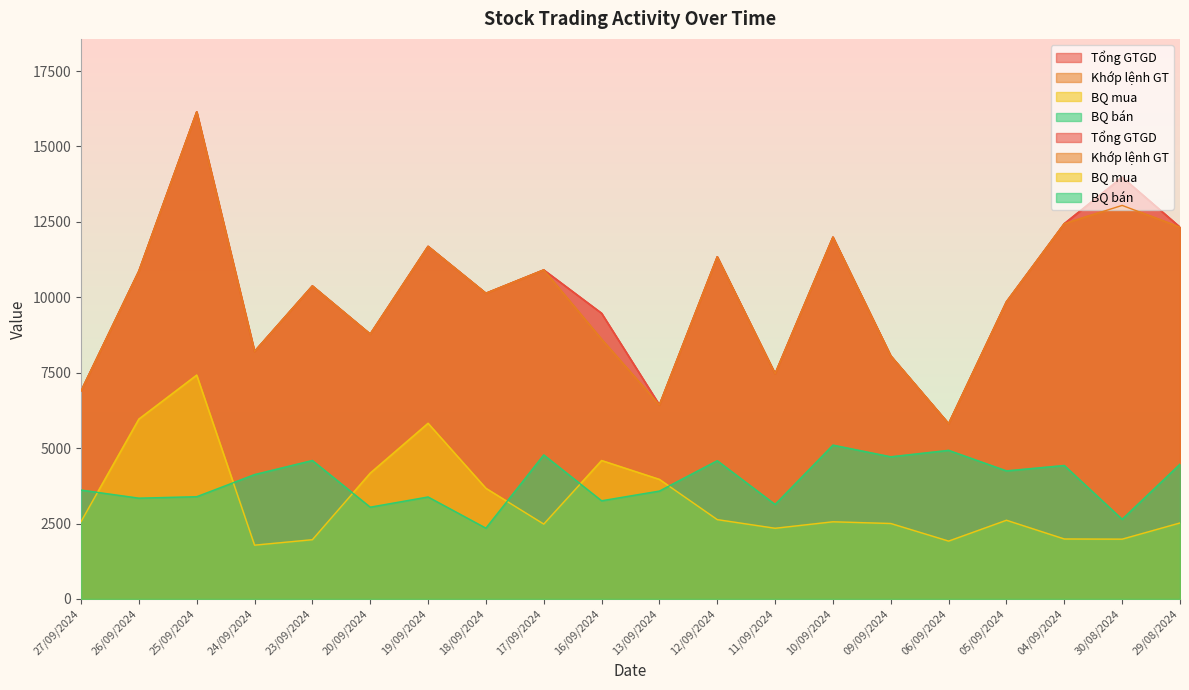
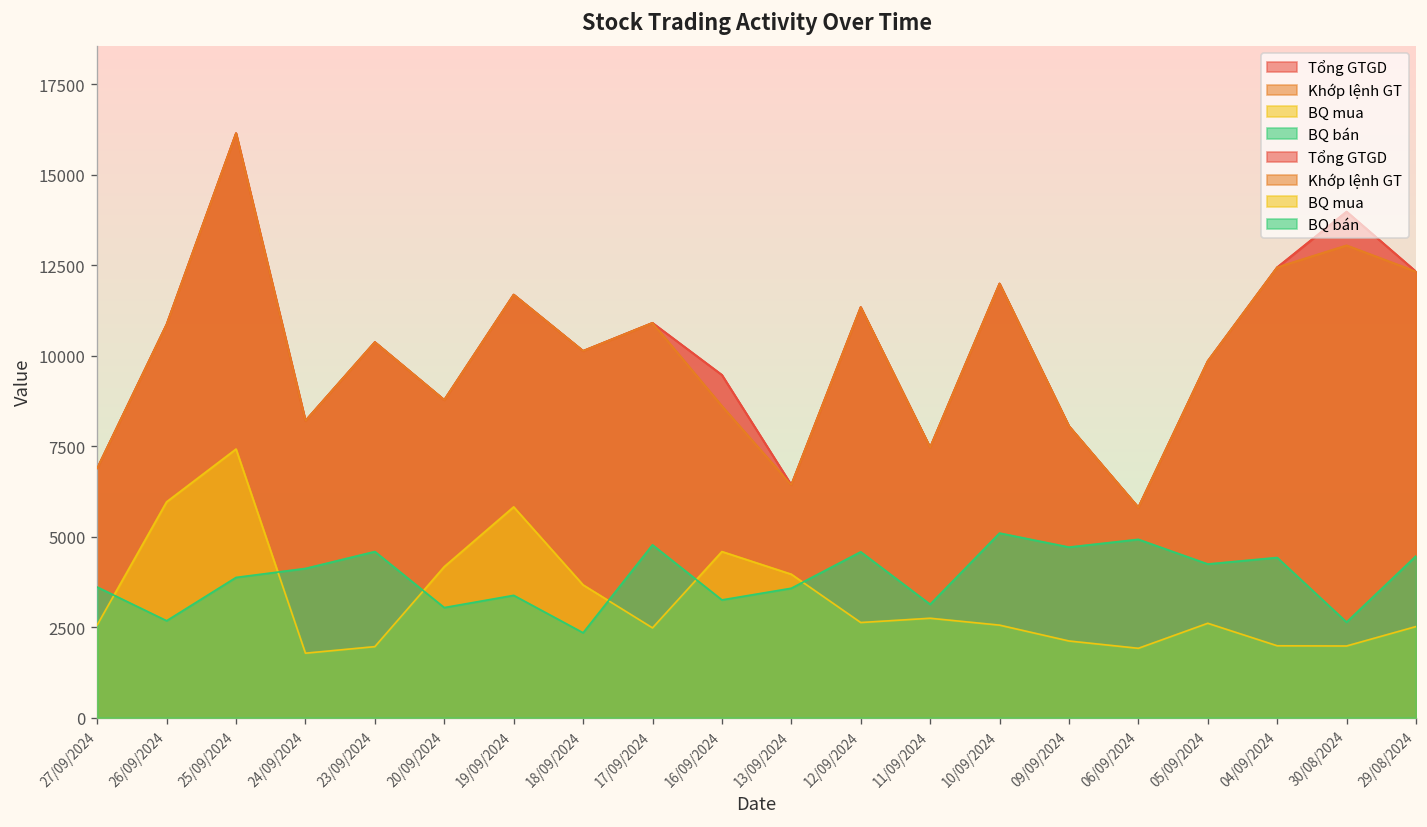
  {
    "BQ mua": {
      "27/09/2024": 2600,
      "26/09/2024": 6000,
      "25/09/2024": 7400,
      "24/09/2024": 1800,
      "23/09/2024": 2000,
      "20/09/2024": 4200,
      "19/09/2024": 5800,
      "18/09/2024": 3700,
      "17/09/2024": 2500,
      "16/09/2024": 4600,
      "13/09/2024": 4000,
      "12/09/2024": 2600,
-     "11/09/2024": 2300,
+     "11/09/2024": 2700,
      "10/09/2024": 2600,
-     "09/09/2024": 2500,
+     "09/09/2024": 2100,
      "06/09/2024": 1900,
      "05/09/2024": 2600,
      "04/09/2024": 2000,
      "30/08/2024": 2000,
      "29/08/2024": 2500
    },
    "BQ bán": {
      "27/09/2024": 3600,
-     "26/09/2024": 3300,
-     "25/09/2024": 3400,
+     "26/09/2024": 2700,
+     "25/09/2024": 3900,
      "24/09/2024": 4100,
      "23/09/2024": 4600,
      "20/09/2024": 3000,
      "19/09/2024": 3400,
      "18/09/2024": 2300,
      "17/09/2024": 4800,
      "16/09/2024": 3300,
      "13/09/2024": 3600,
      "12/09/2024": 4600,
      "11/09/2024": 3100,
      "10/09/2024": 5100,
      "09/09/2024": 4700,
      "06/09/2024": 4900,
      "05/09/2024": 4200,
      "04/09/2024": 4400,
      "30/08/2024": 2600,
      "29/08/2024": 4500
    }
  }
